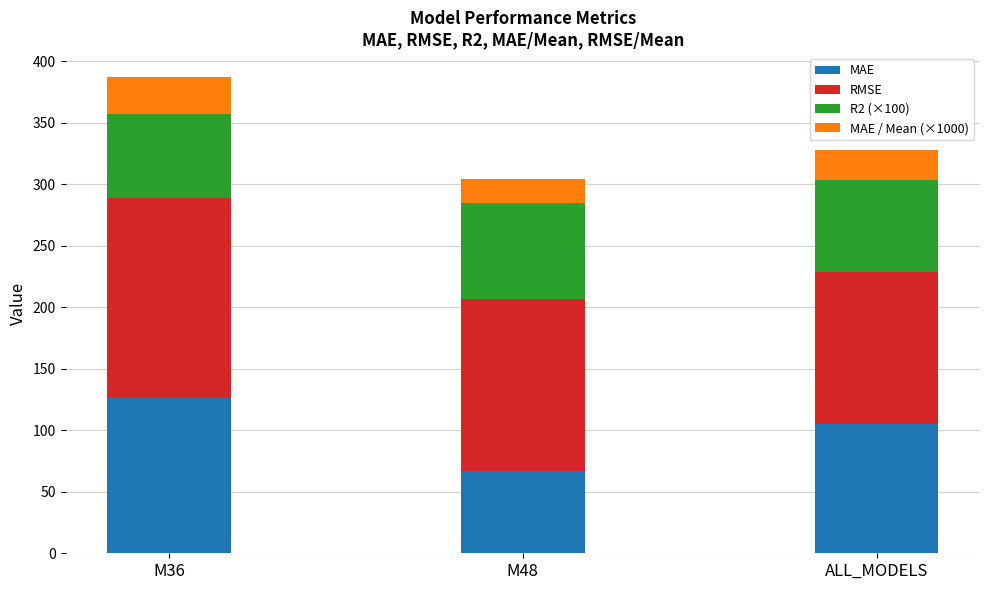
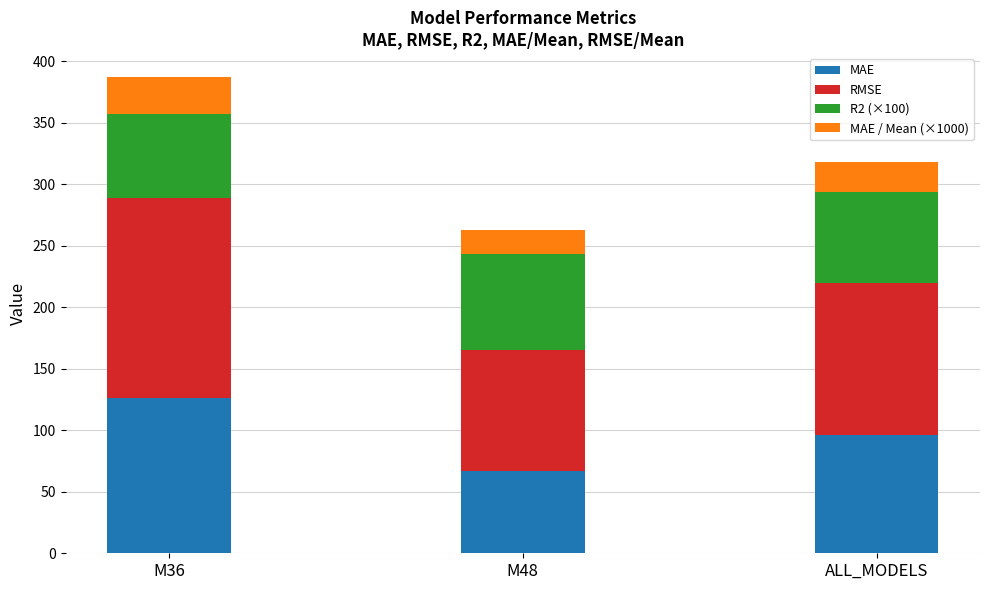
  {
    "MAE": {
      "M36": 127,
      "M48": 67,
-     "ALL_MODELS": 105
+     "ALL_MODELS": 96
    },
    "RMSE": {
      "M36": 162,
-     "M48": 139,
+     "M48": 98,
      "ALL_MODELS": 123
    },
    "R2 (×100)": {
      "M36": 69,
      "M48": 79,
      "ALL_MODELS": 74
    },
    "MAE / Mean (×1000)": {
      "M36": 30,
      "M48": 19,
      "ALL_MODELS": 24
    }
  }
